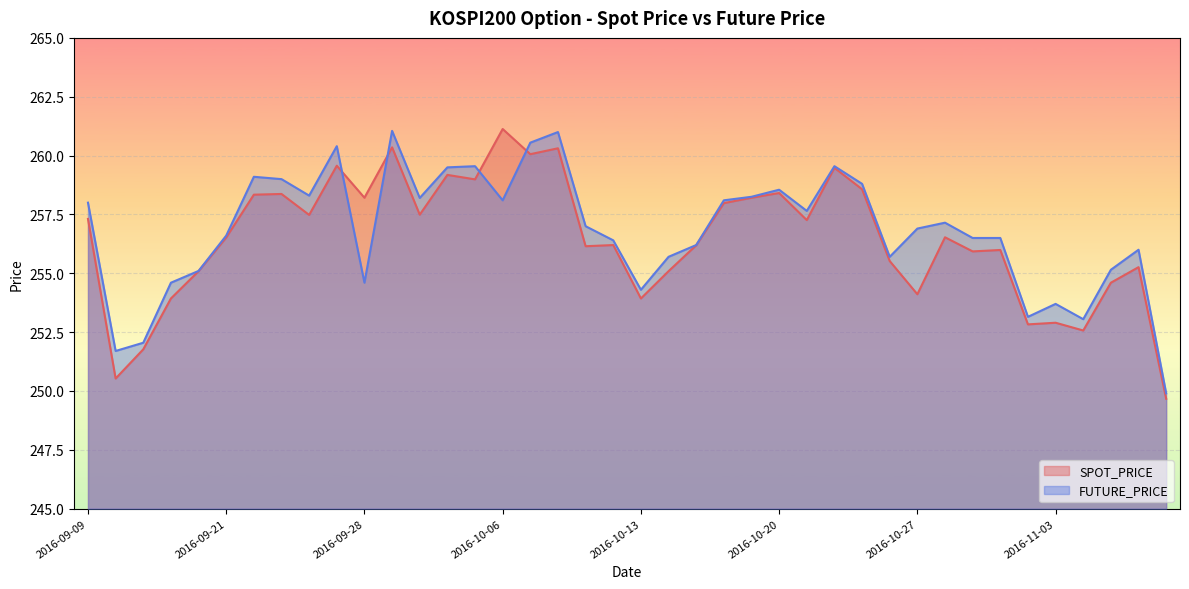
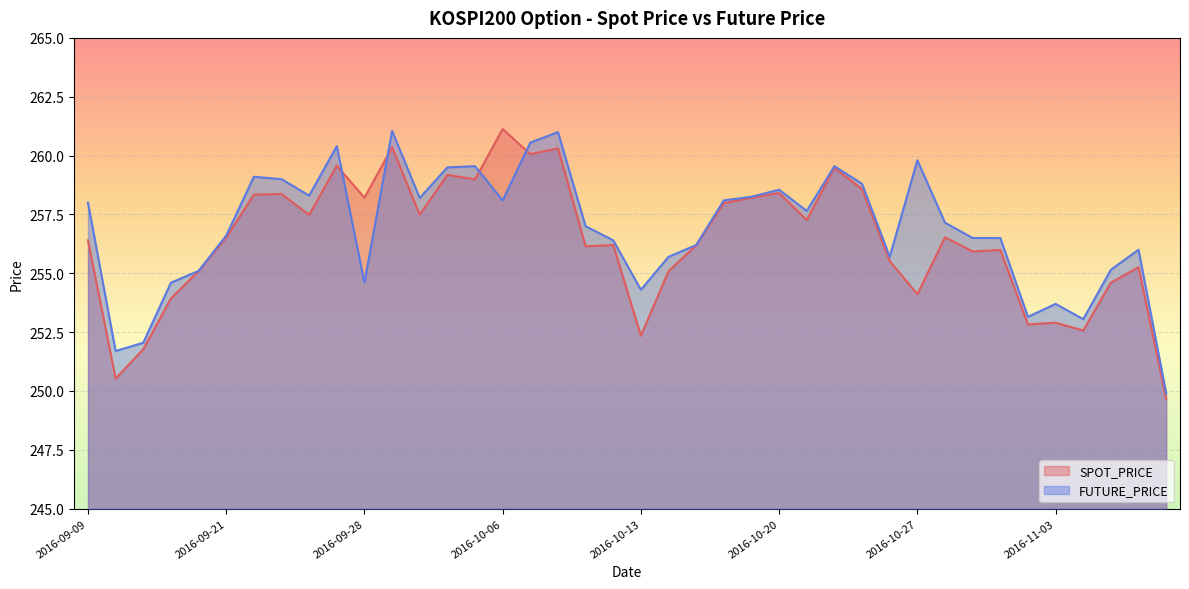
  {
    "SPOT_PRICE": {
-     "2016-09-09": 257.3,
+     "2016-09-09": 256.4,
      "2016-09-28": 258.2,
      "2016-10-06": 261.1,
-     "2016-10-13": 253.9,
+     "2016-10-13": 252.4,
      "2016-10-20": 258.4,
      "2016-10-27": 254.1,
      "2016-11-03": 252.9
    },
    "FUTURE_PRICE": {
      "2016-09-09": 258.0,
      "2016-09-28": 254.6,
      "2016-10-06": 258.1,
      "2016-10-13": 254.3,
      "2016-10-20": 258.6,
-     "2016-10-27": 256.9,
+     "2016-10-27": 259.8,
      "2016-11-03": 253.7
    }
  }
